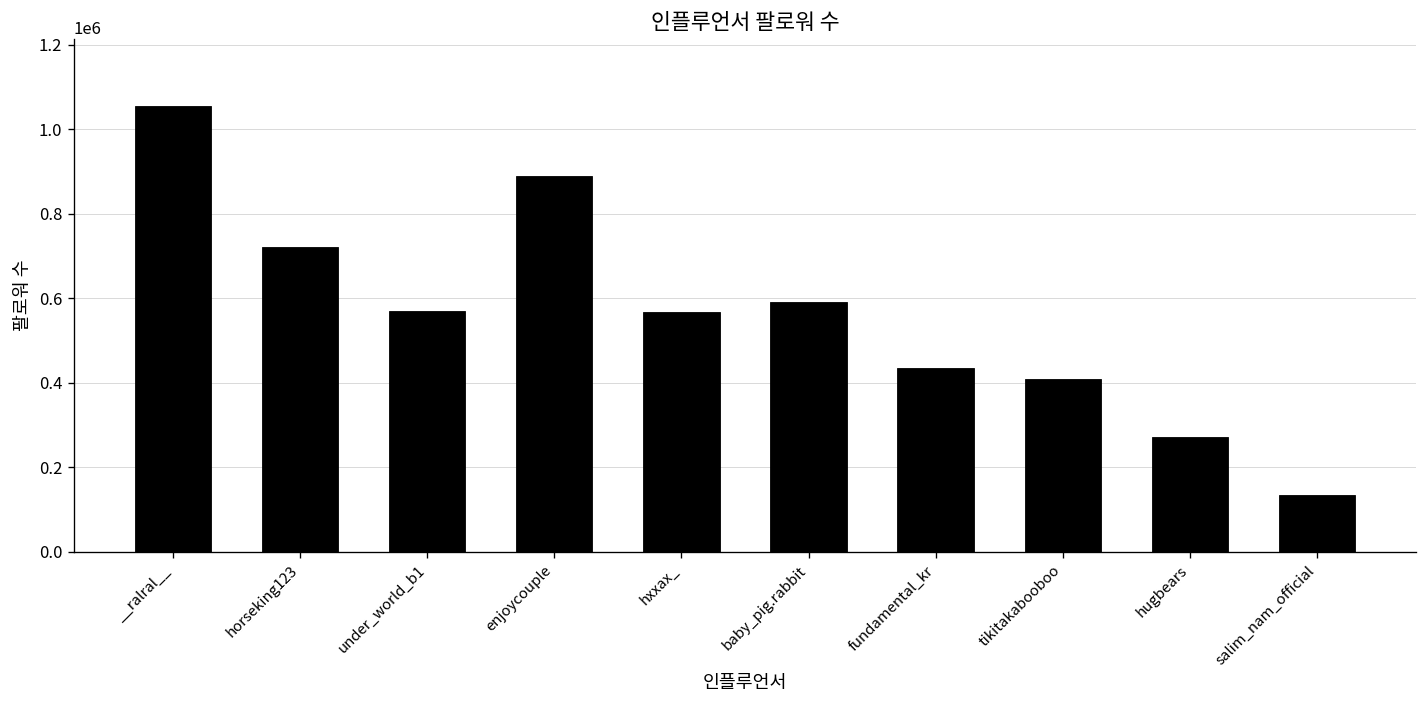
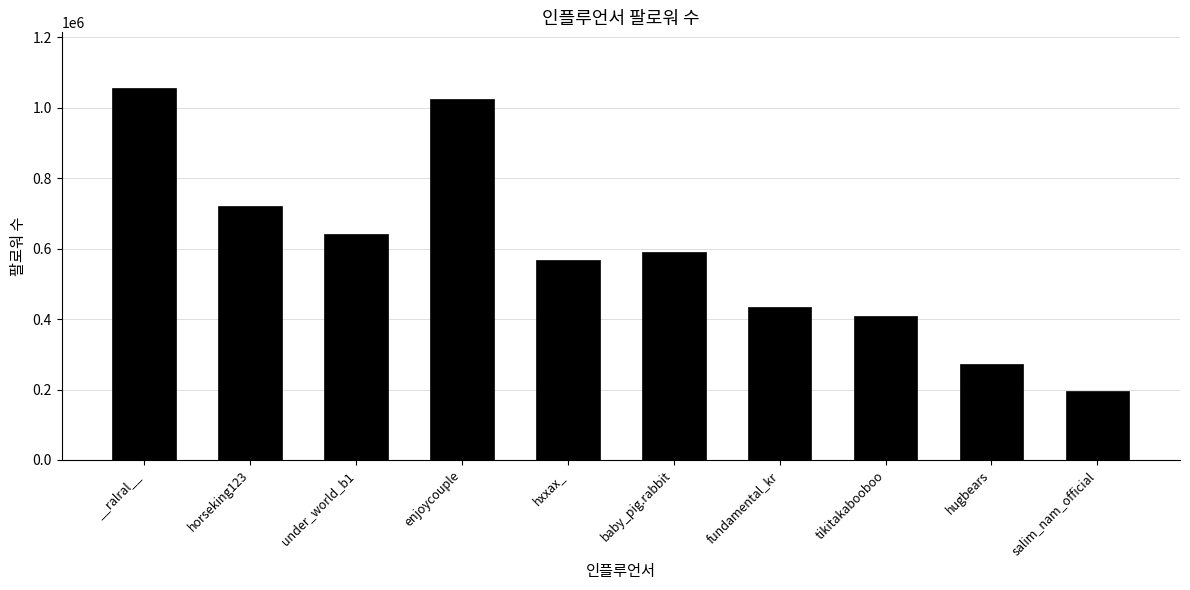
  {
    "__ralral__": 1060000,
    "horseking123": 720000,
-   "under_world_b1": 570000,
-   "enjoycouple": 890000,
+   "under_world_b1": 640000,
+   "enjoycouple": 1030000,
    "hxxax_": 570000,
    "baby_pig.rabbit": 590000,
    "fundamental_kr": 440000,
    "tikitakabooboo": 410000,
    "hugbears": 270000,
-   "salim_nam_official": 130000
+   "salim_nam_official": 200000
  }
